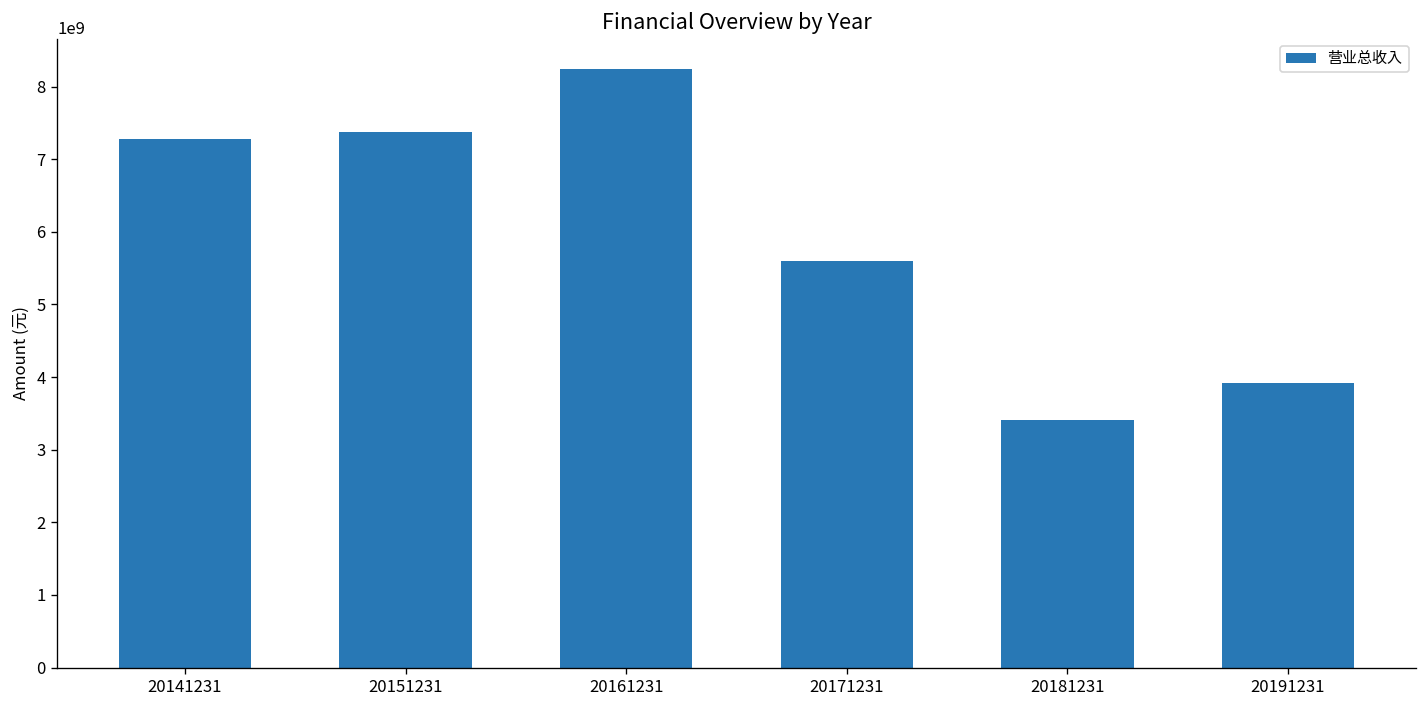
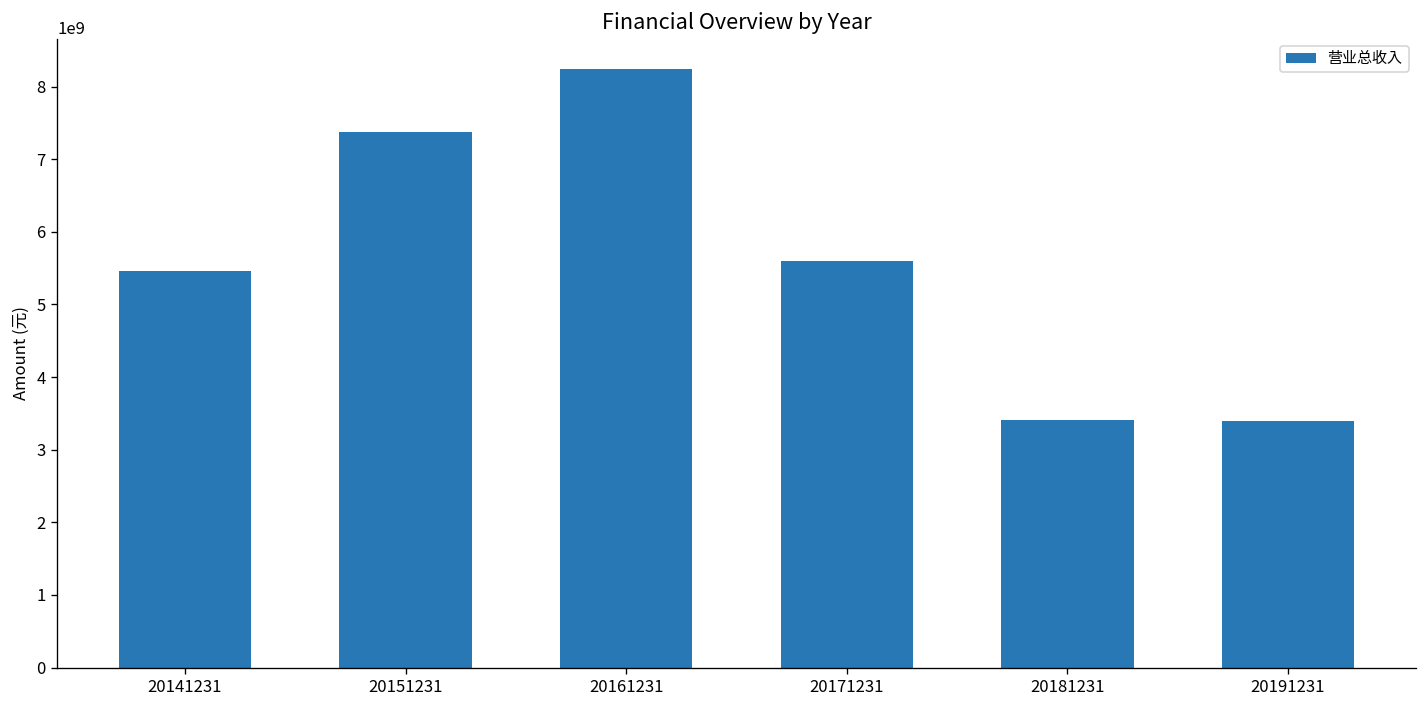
  {
-   "20141231": 7300000000,
+   "20141231": 5500000000,
    "20151231": 7400000000,
    "20161231": 8200000000,
    "20171231": 5600000000,
    "20181231": 3400000000,
-   "20191231": 3900000000
+   "20191231": 3400000000
  }
